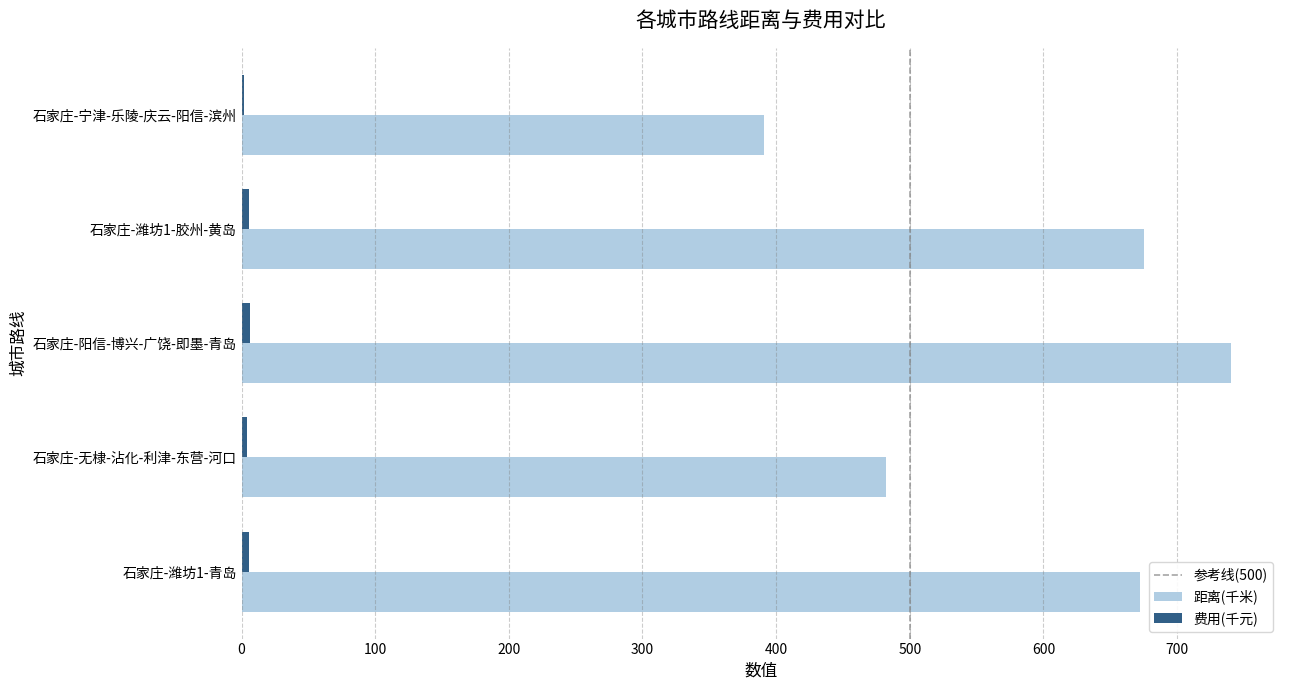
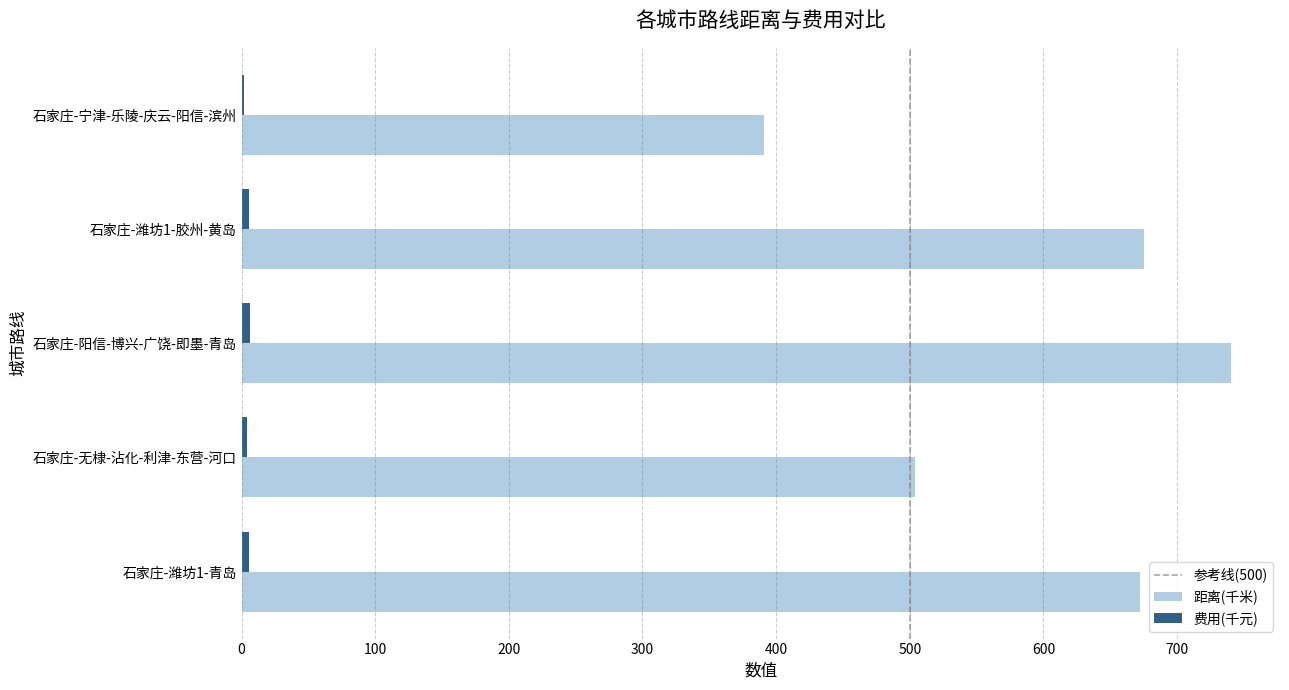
  {
    "距离(千米)": {
      "石家庄-宁津-乐陵-庆云-阳信-滨州": 391,
      "石家庄-潍坊1-胶州-黄岛": 675,
      "石家庄-阳信-博兴-广饶-即墨-青岛": 740,
-     "石家庄-无棣-沾化-利津-东营-河口": 482,
+     "石家庄-无棣-沾化-利津-东营-河口": 504,
      "石家庄-潍坊1-青岛": 672
    },
    "费用(千元)": {
      "石家庄-宁津-乐陵-庆云-阳信-滨州": 2,
      "石家庄-潍坊1-胶州-黄岛": 6,
      "石家庄-阳信-博兴-广饶-即墨-青岛": 6,
      "石家庄-无棣-沾化-利津-东营-河口": 4,
      "石家庄-潍坊1-青岛": 5
    }
  }
